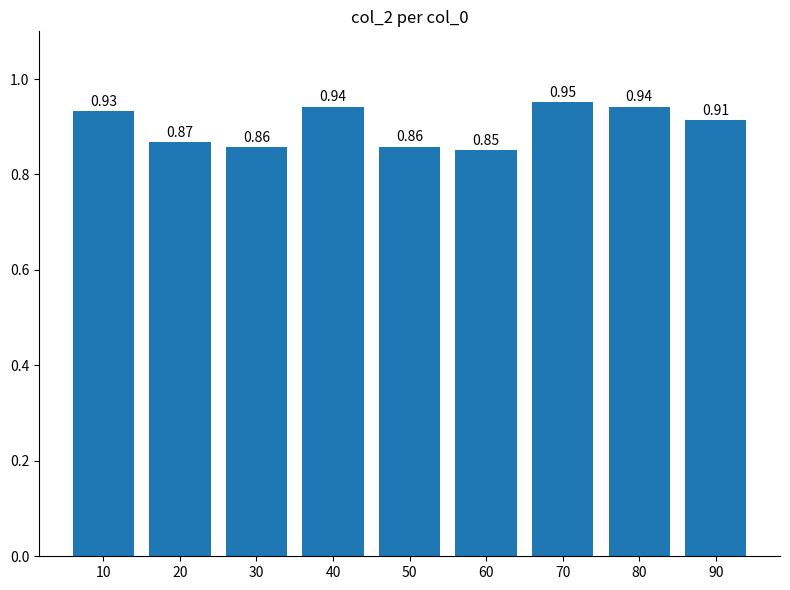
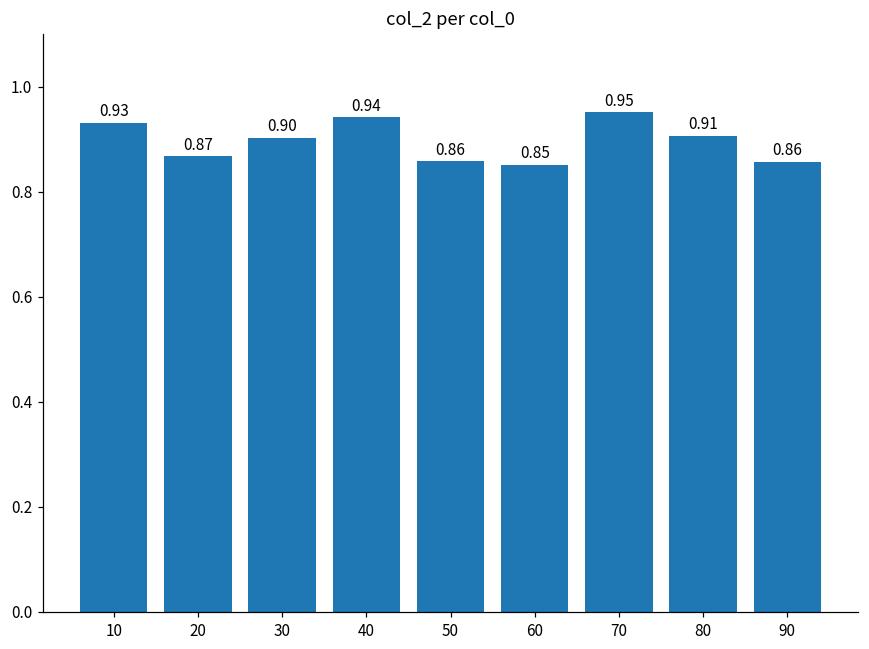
  {
    "10": 0.93,
    "20": 0.87,
-   "30": 0.86,
+   "30": 0.90,
    "40": 0.94,
    "50": 0.86,
    "60": 0.85,
    "70": 0.95,
-   "80": 0.94,
-   "90": 0.91
+   "80": 0.91,
+   "90": 0.86
  }
